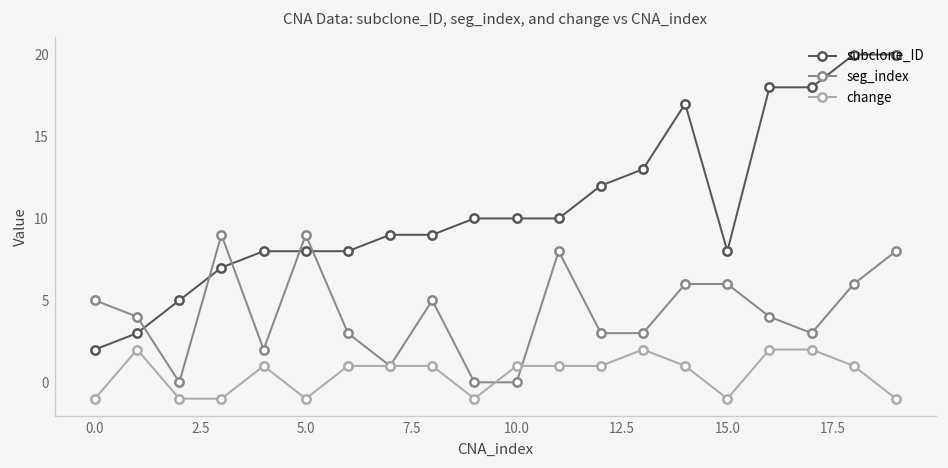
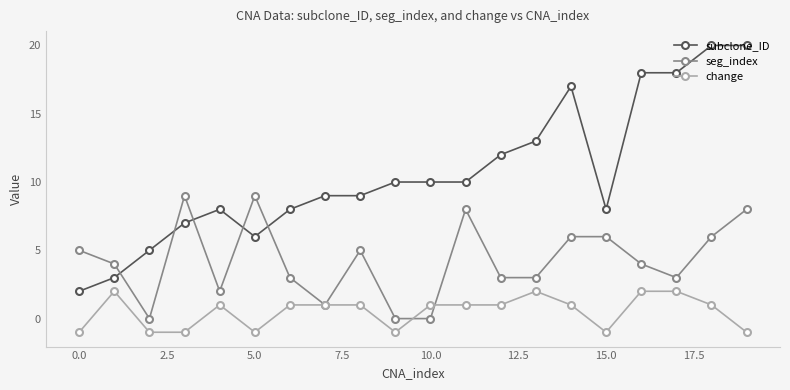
  {
    "subclone_ID": {
      "0.0": 2,
-     "5.0": 8,
+     "5.0": 6,
      "10.0": 10,
      "15.0": 8
    }
  }
